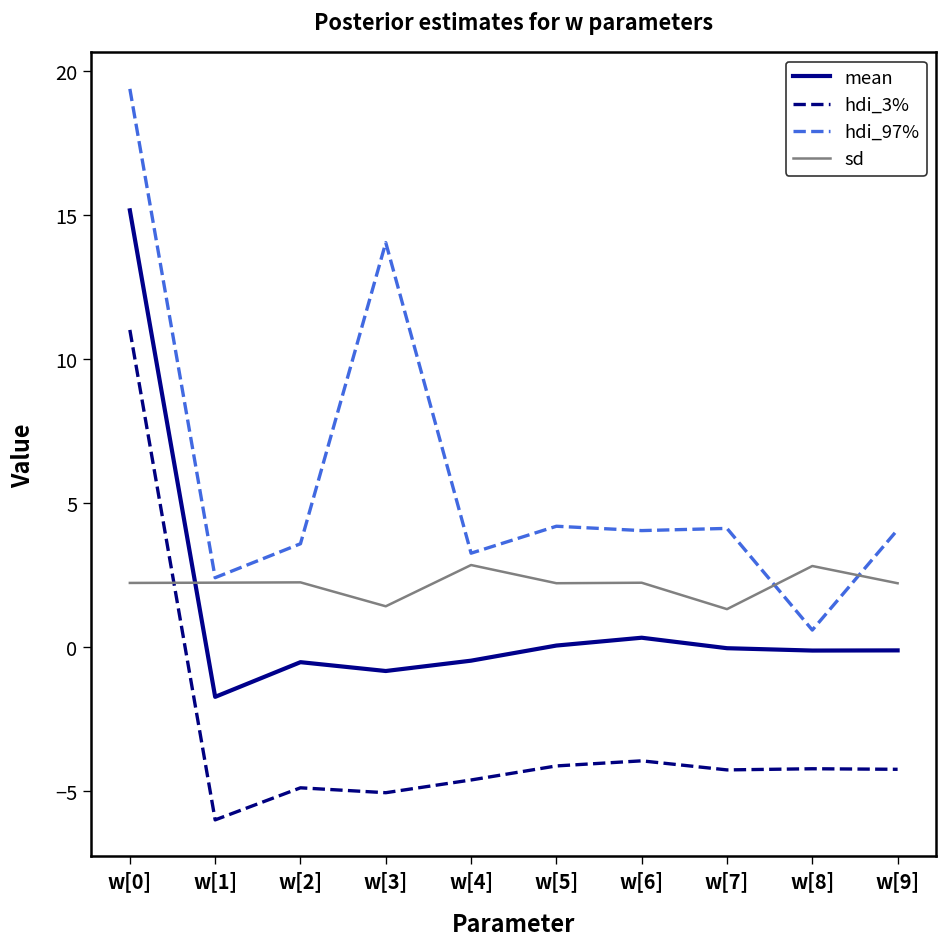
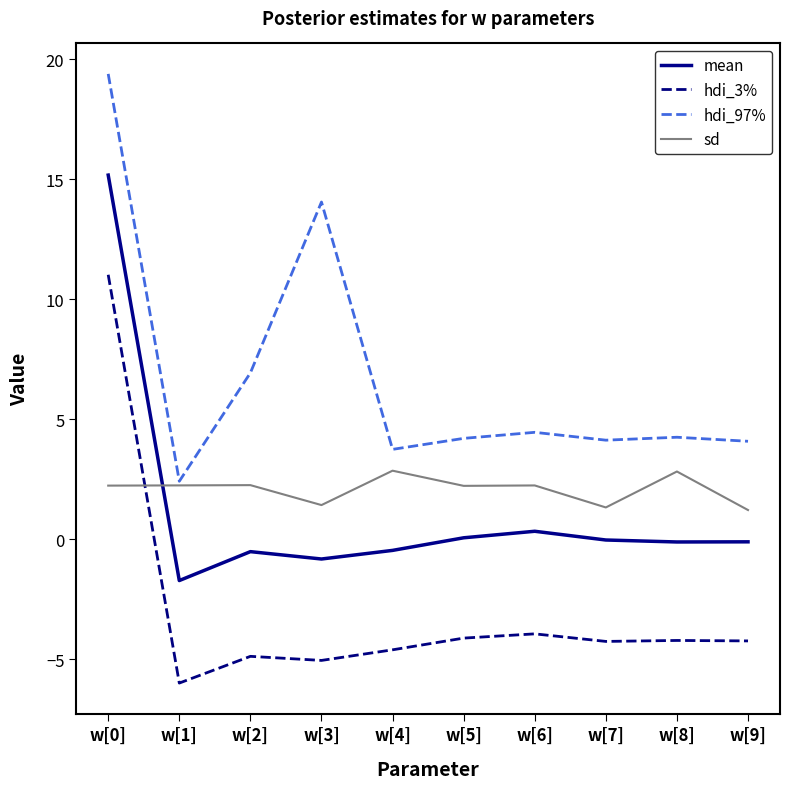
  {
    "hdi_97%": {
      "w[0]": 19.4,
      "w[1]": 2.4,
-     "w[2]": 3.6,
+     "w[2]": 6.9,
      "w[3]": 14.1,
-     "w[4]": 3.3,
+     "w[4]": 3.7,
      "w[5]": 4.2,
-     "w[6]": 4.0,
+     "w[6]": 4.5,
      "w[7]": 4.1,
-     "w[8]": 0.6,
+     "w[8]": 4.2,
      "w[9]": 4.1
    },
    "sd": {
      "w[0]": 2.2,
      "w[1]": 2.2,
      "w[2]": 2.3,
      "w[3]": 1.4,
      "w[4]": 2.9,
      "w[5]": 2.2,
      "w[6]": 2.2,
      "w[7]": 1.3,
      "w[8]": 2.8,
-     "w[9]": 2.2
+     "w[9]": 1.2
    }
  }
